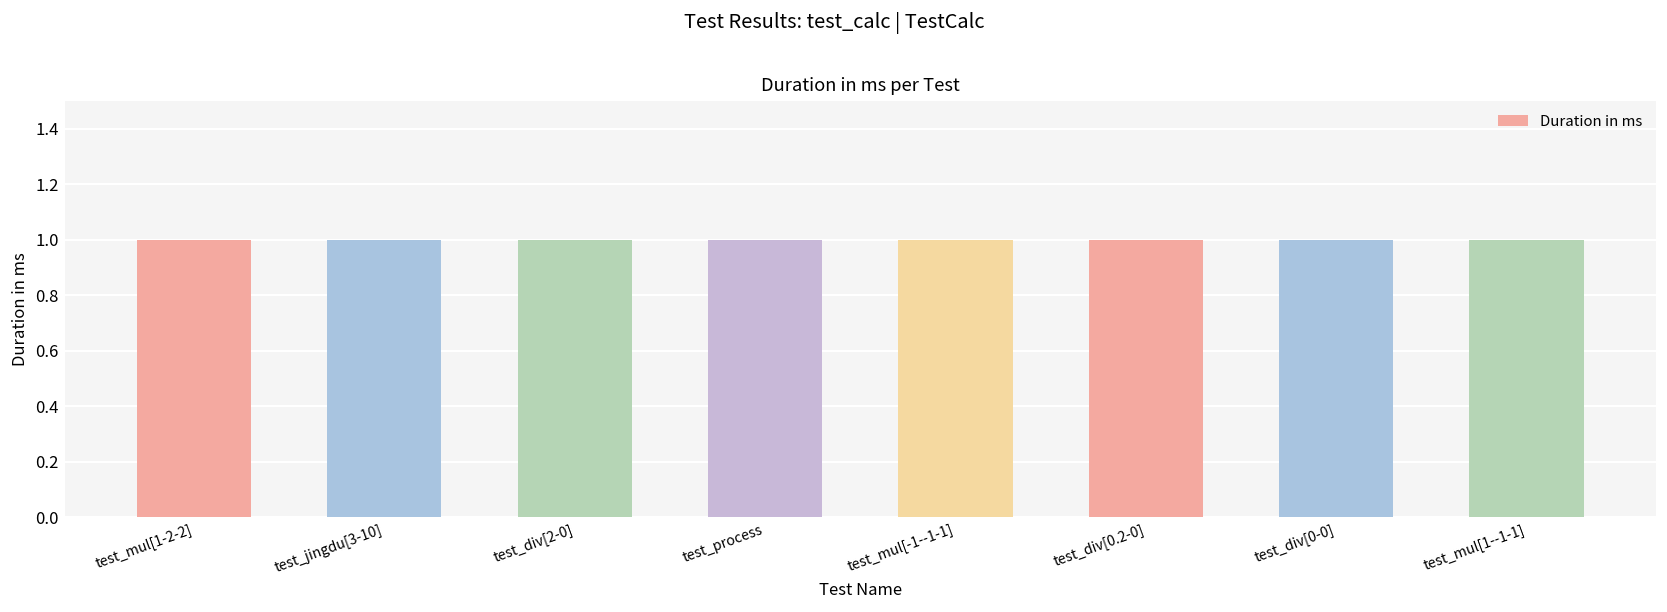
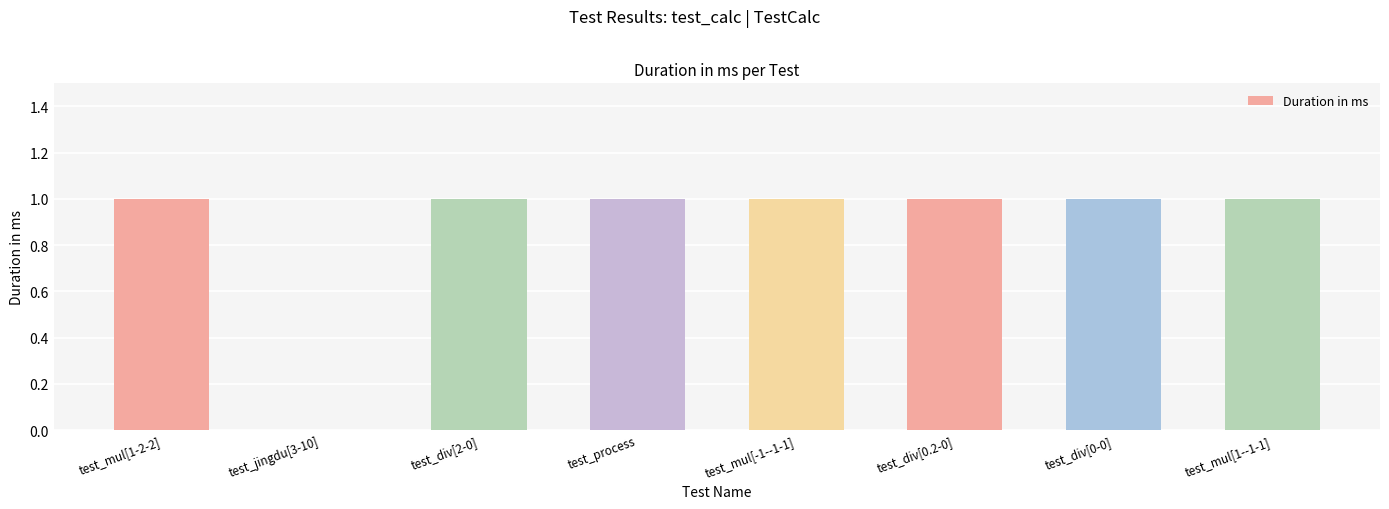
  {
    "test_mul[1-2-2]": 1,
-   "test_jingdu[3-10]": 1,
+   "test_jingdu[3-10]": 0,
    "test_div[2-0]": 1,
    "test_process": 1,
    "test_mul[-1--1-1]": 1,
    "test_div[0.2-0]": 1,
    "test_div[0-0]": 1,
    "test_mul[1--1-1]": 1
  }
